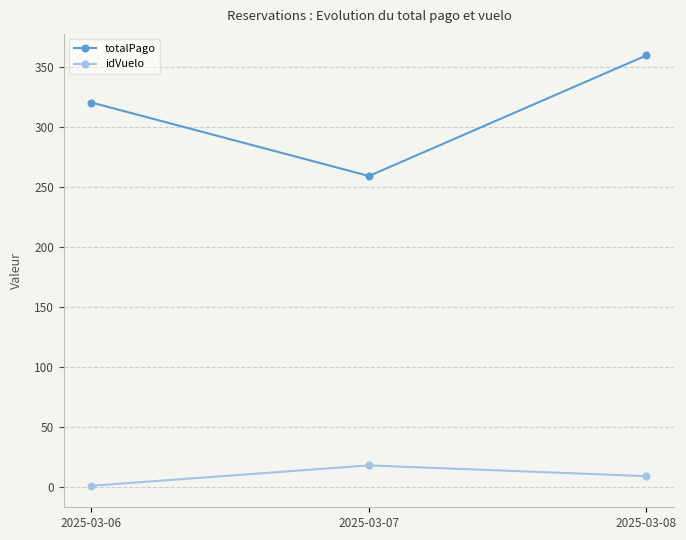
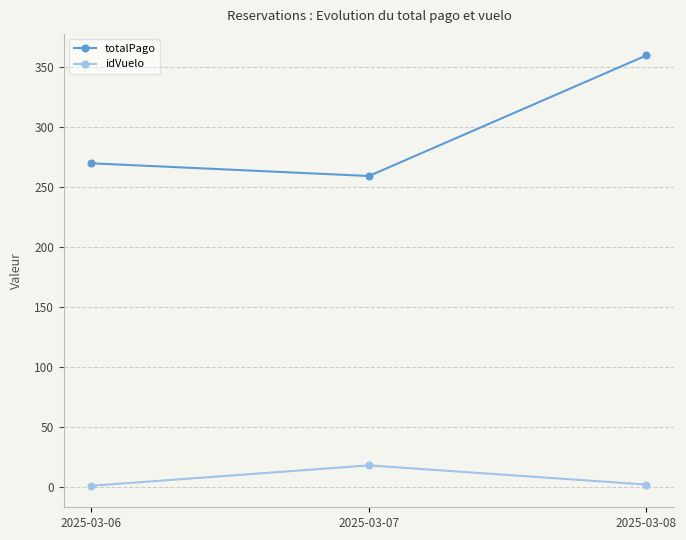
  {
    "totalPago": {
-     "2025-03-06": 321,
+     "2025-03-06": 270,
      "2025-03-07": 259,
      "2025-03-08": 360
    },
    "idVuelo": {
      "2025-03-06": 1,
      "2025-03-07": 18,
-     "2025-03-08": 9
+     "2025-03-08": 2
    }
  }
